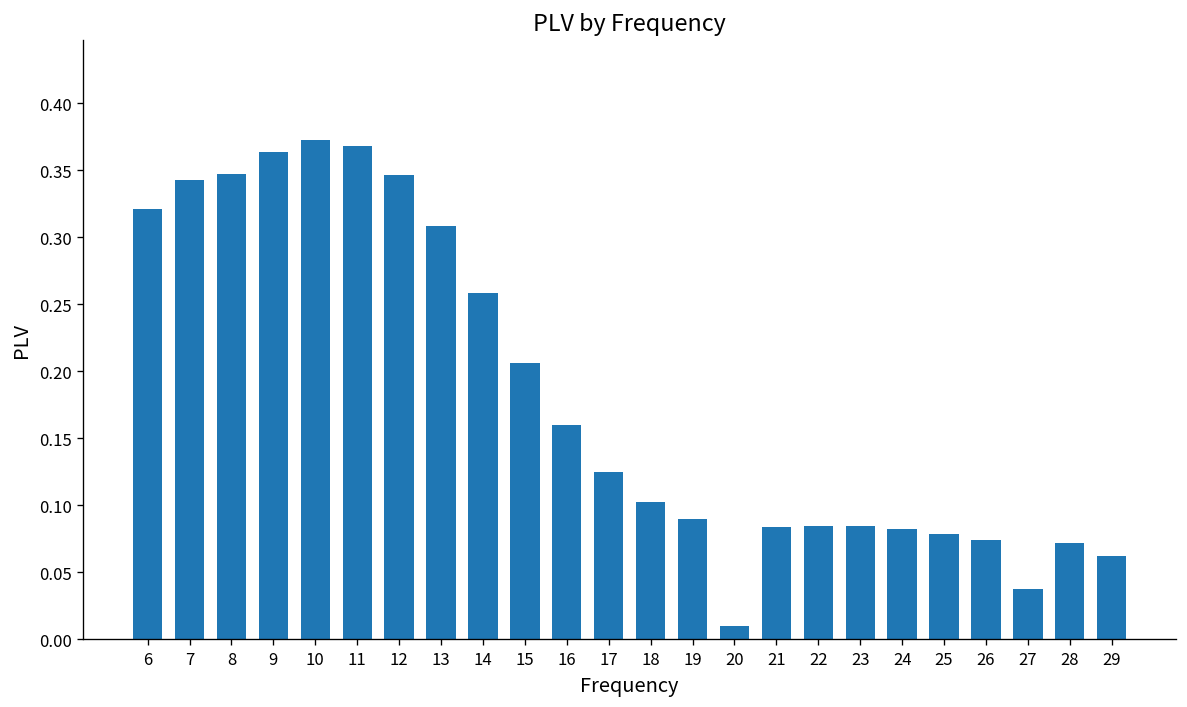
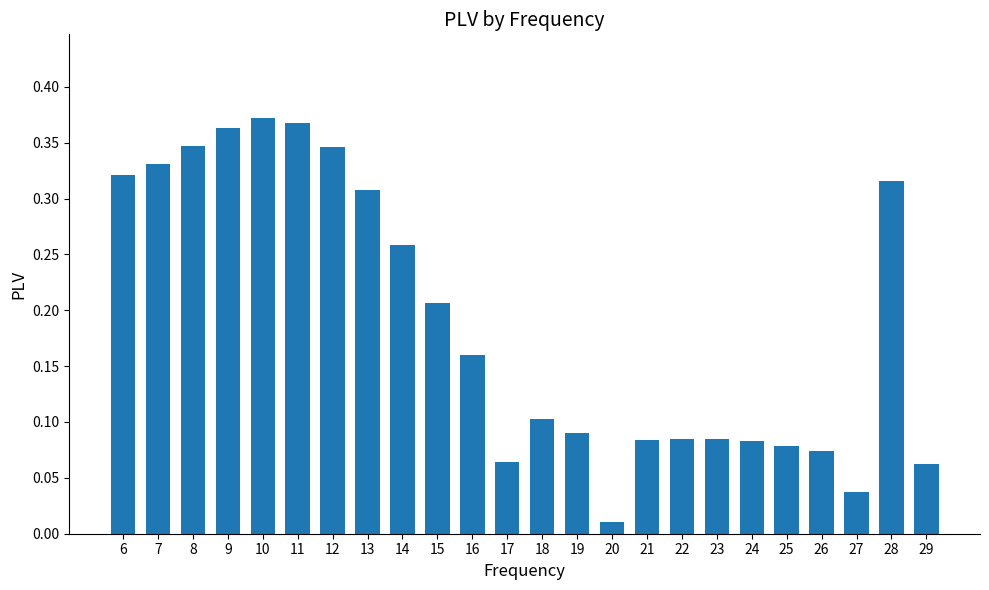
  {
    "6": 0.321,
-   "7": 0.343,
+   "7": 0.331,
    "8": 0.347,
    "9": 0.364,
    "10": 0.372,
    "11": 0.368,
    "12": 0.346,
    "13": 0.308,
    "14": 0.259,
    "15": 0.206,
    "16": 0.160,
-   "17": 0.125,
+   "17": 0.064,
    "18": 0.102,
    "19": 0.090,
    "20": 0.010,
    "21": 0.084,
    "22": 0.085,
    "23": 0.085,
    "24": 0.083,
    "25": 0.078,
    "26": 0.074,
    "27": 0.037,
-   "28": 0.072,
+   "28": 0.316,
    "29": 0.062
  }
